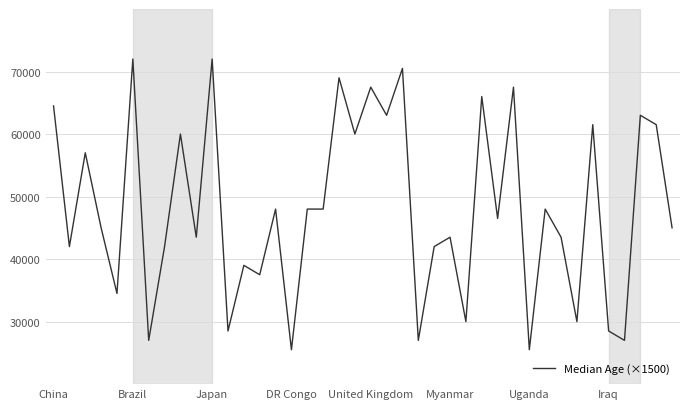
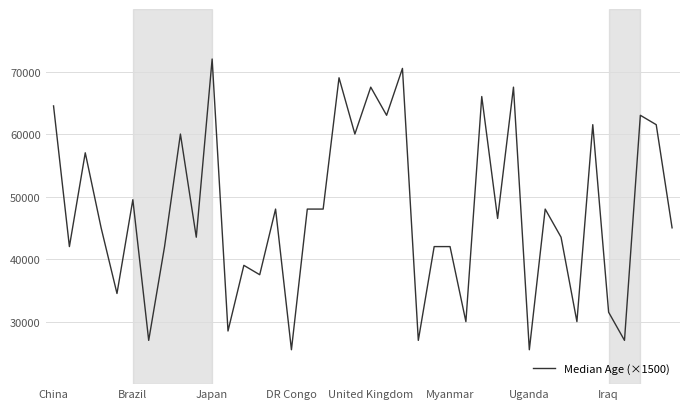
  {
    "China": 65000,
-   "Brazil": 72000,
+   "Brazil": 50000,
    "Japan": 72000,
    "DR Congo": 26000,
    "United Kingdom": 68000,
-   "Myanmar": 44000,
+   "Myanmar": 42000,
    "Uganda": 26000,
-   "Iraq": 29000
+   "Iraq": 32000
  }
